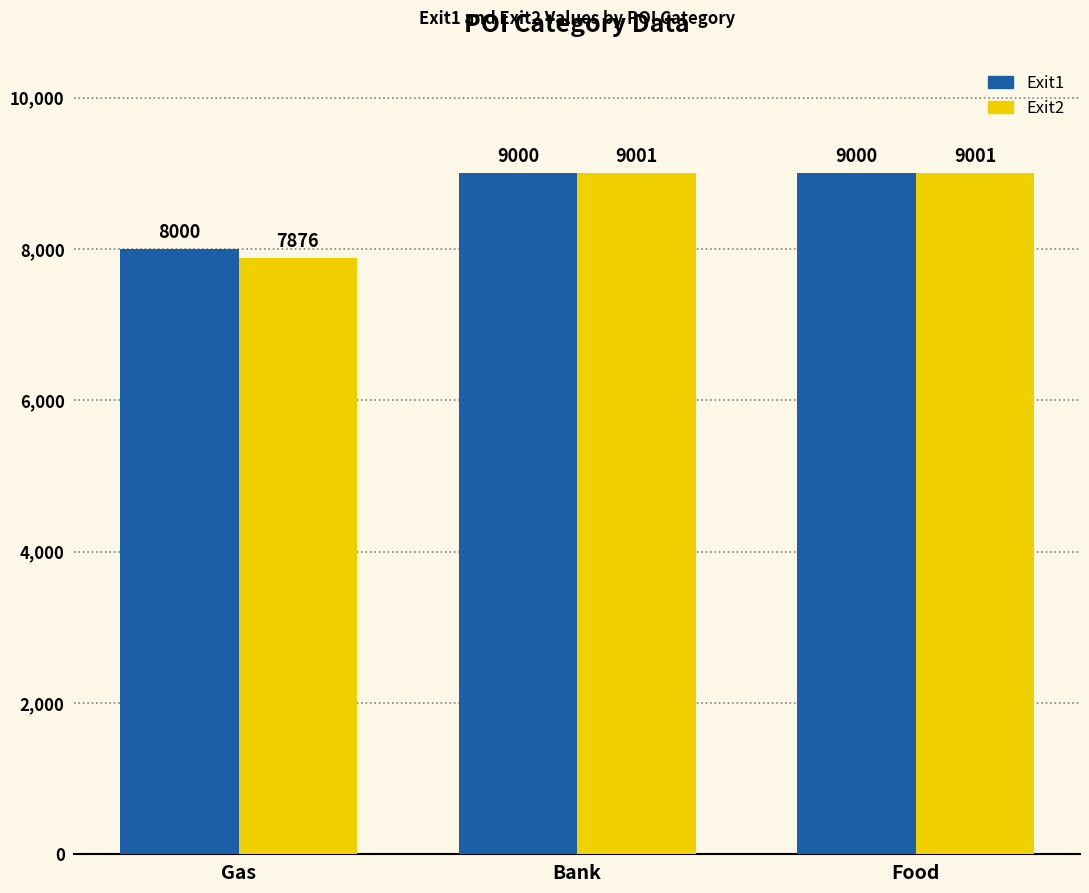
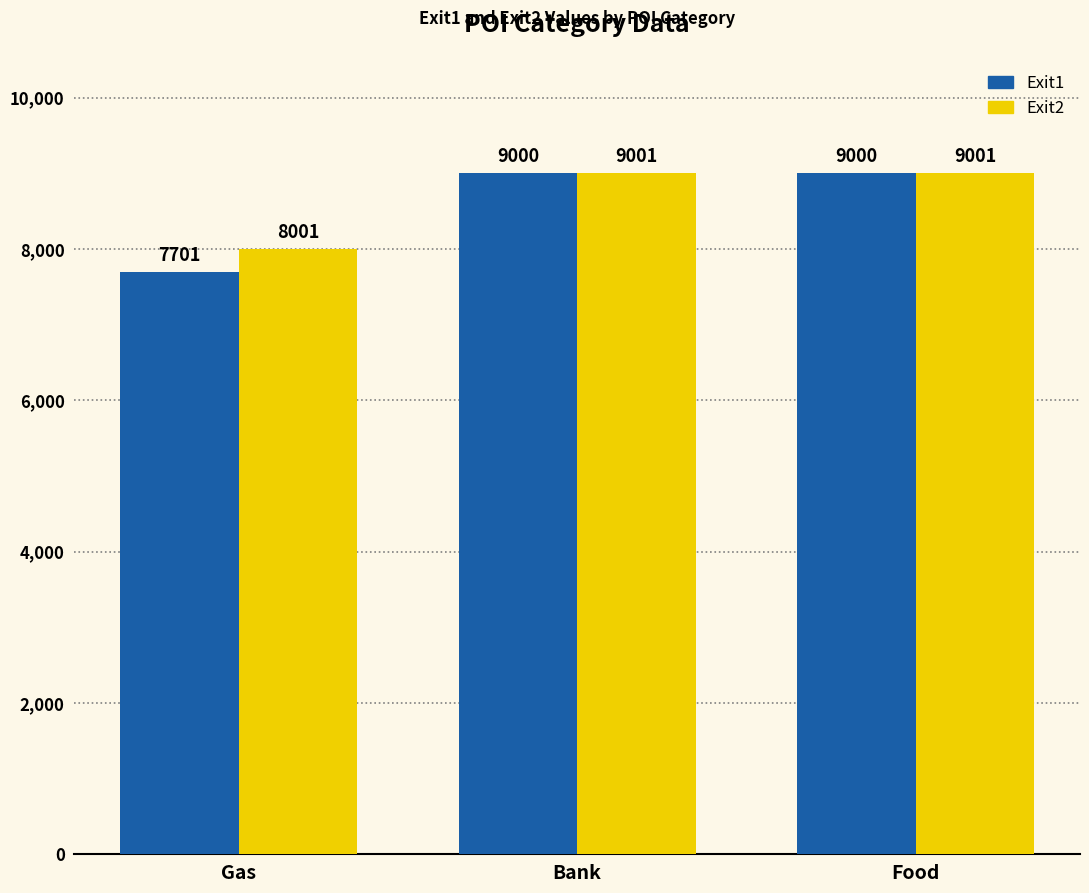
  {
    "Exit1": {
-     "Gas": 8000,
+     "Gas": 7701,
      "Bank": 9000,
      "Food": 9000
    },
    "Exit2": {
-     "Gas": 7876,
+     "Gas": 8001,
      "Bank": 9001,
      "Food": 9001
    }
  }
